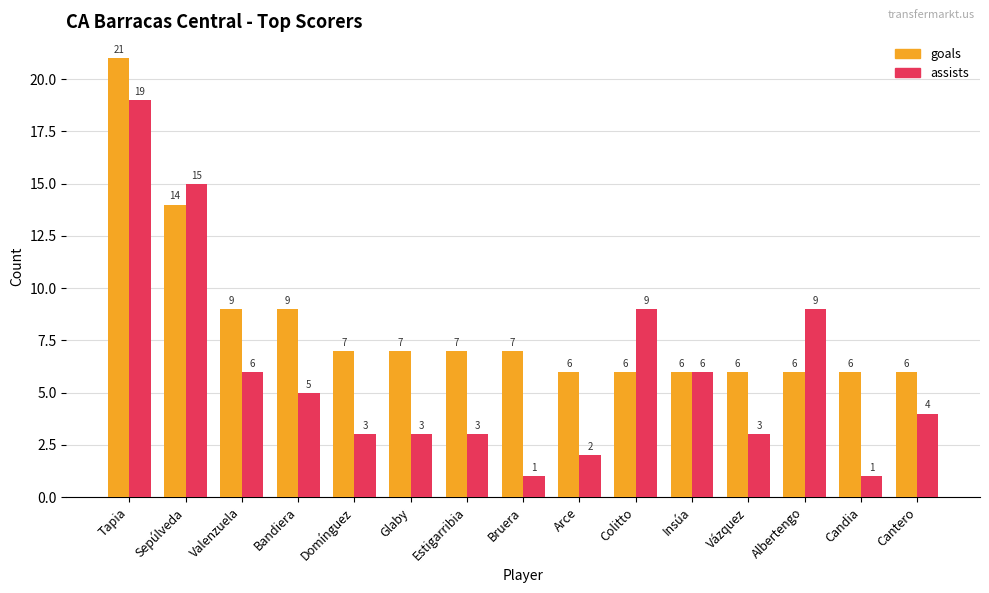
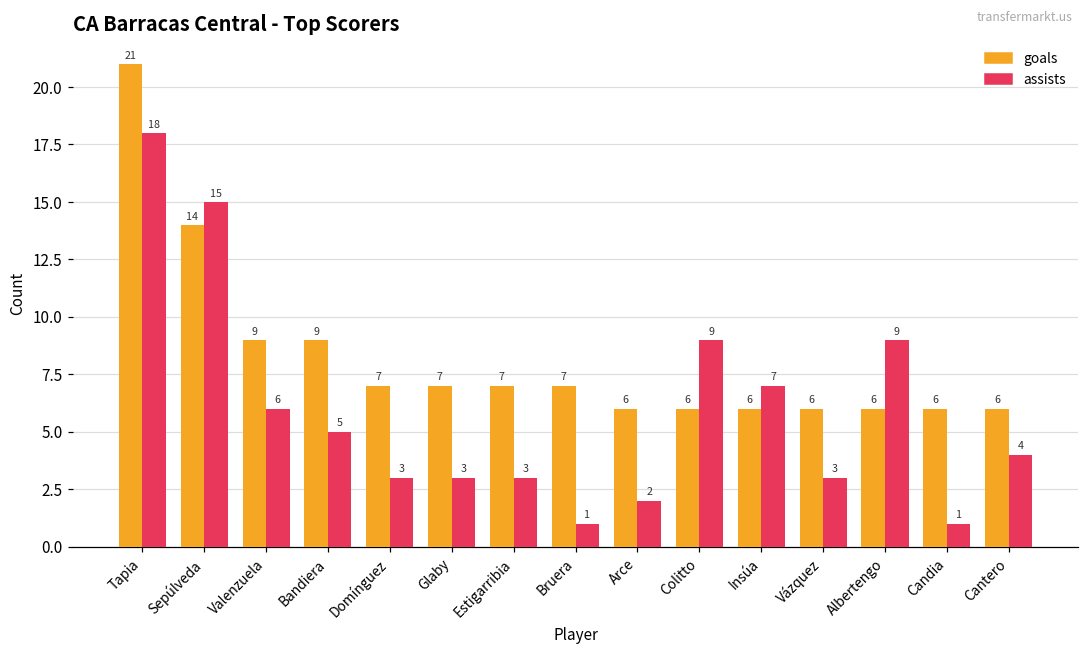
  {
    "goals": {
      "Tapia": 21,
      "Sepúlveda": 14,
      "Valenzuela": 9,
      "Bandiera": 9,
      "Domínguez": 7,
      "Glaby": 7,
      "Estigarribia": 7,
      "Bruera": 7,
      "Arce": 6,
      "Colitto": 6,
      "Insúa": 6,
      "Vázquez": 6,
      "Albertengo": 6,
      "Candia": 6,
      "Cantero": 6
    },
    "assists": {
-     "Tapia": 19,
+     "Tapia": 18,
      "Sepúlveda": 15,
      "Valenzuela": 6,
      "Bandiera": 5,
      "Domínguez": 3,
      "Glaby": 3,
      "Estigarribia": 3,
      "Bruera": 1,
      "Arce": 2,
      "Colitto": 9,
-     "Insúa": 6,
+     "Insúa": 7,
      "Vázquez": 3,
      "Albertengo": 9,
      "Candia": 1,
      "Cantero": 4
    }
  }
